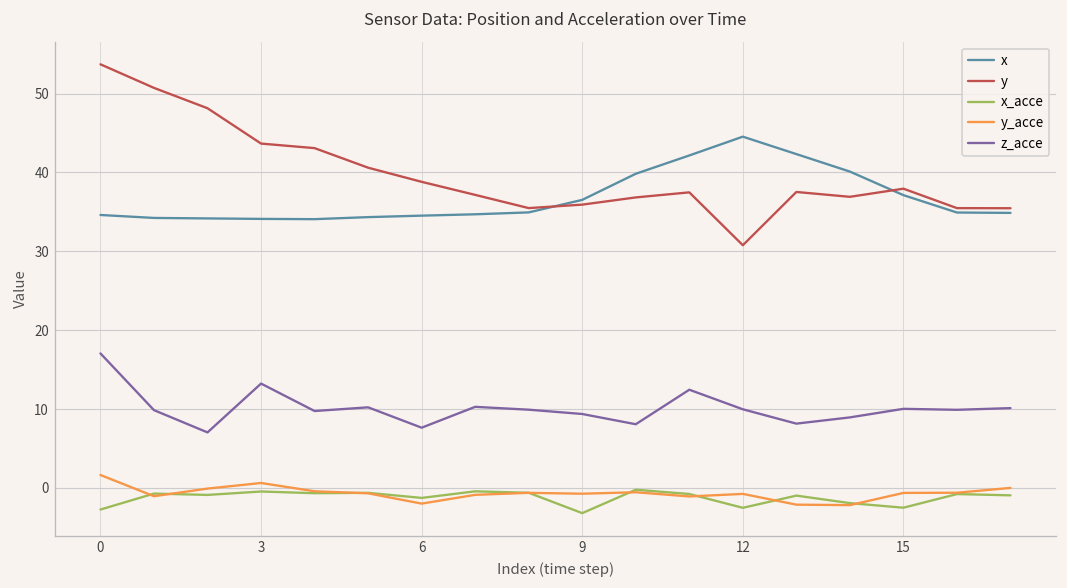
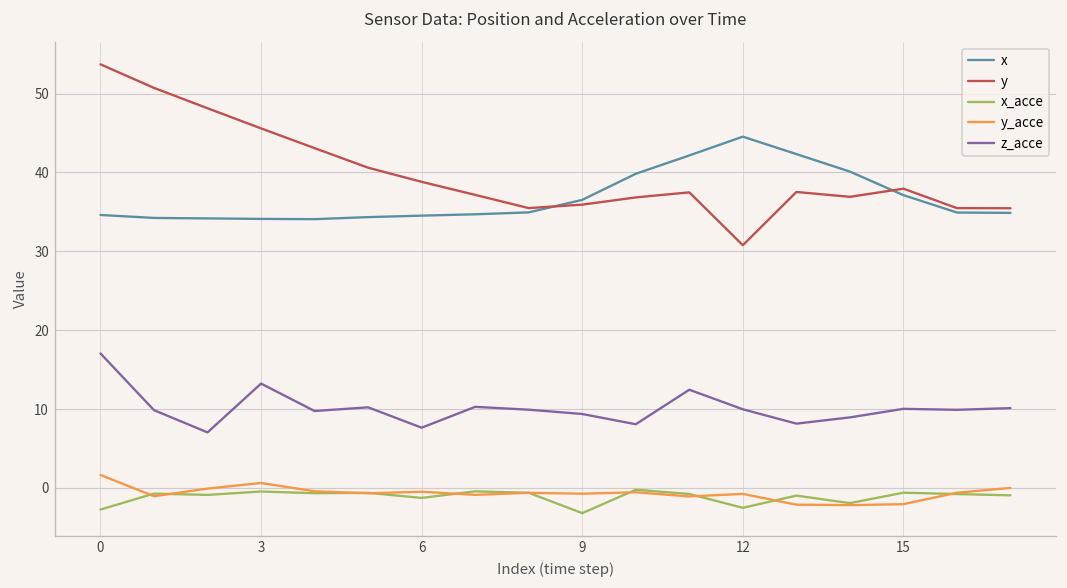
  {
    "y": {
      "0": 54,
-     "3": 44,
+     "3": 46,
      "6": 39,
      "9": 36,
      "12": 31,
      "15": 38
    },
    "x_acce": {
      "0": -3,
      "3": 0,
      "6": -1,
      "9": -3,
      "12": -3,
-     "15": -3
+     "15": -1
    },
    "y_acce": {
      "0": 2,
      "3": 1,
-     "6": -2,
+     "6": 0,
      "9": -1,
      "12": -1,
-     "15": -1
+     "15": -2
    }
  }
